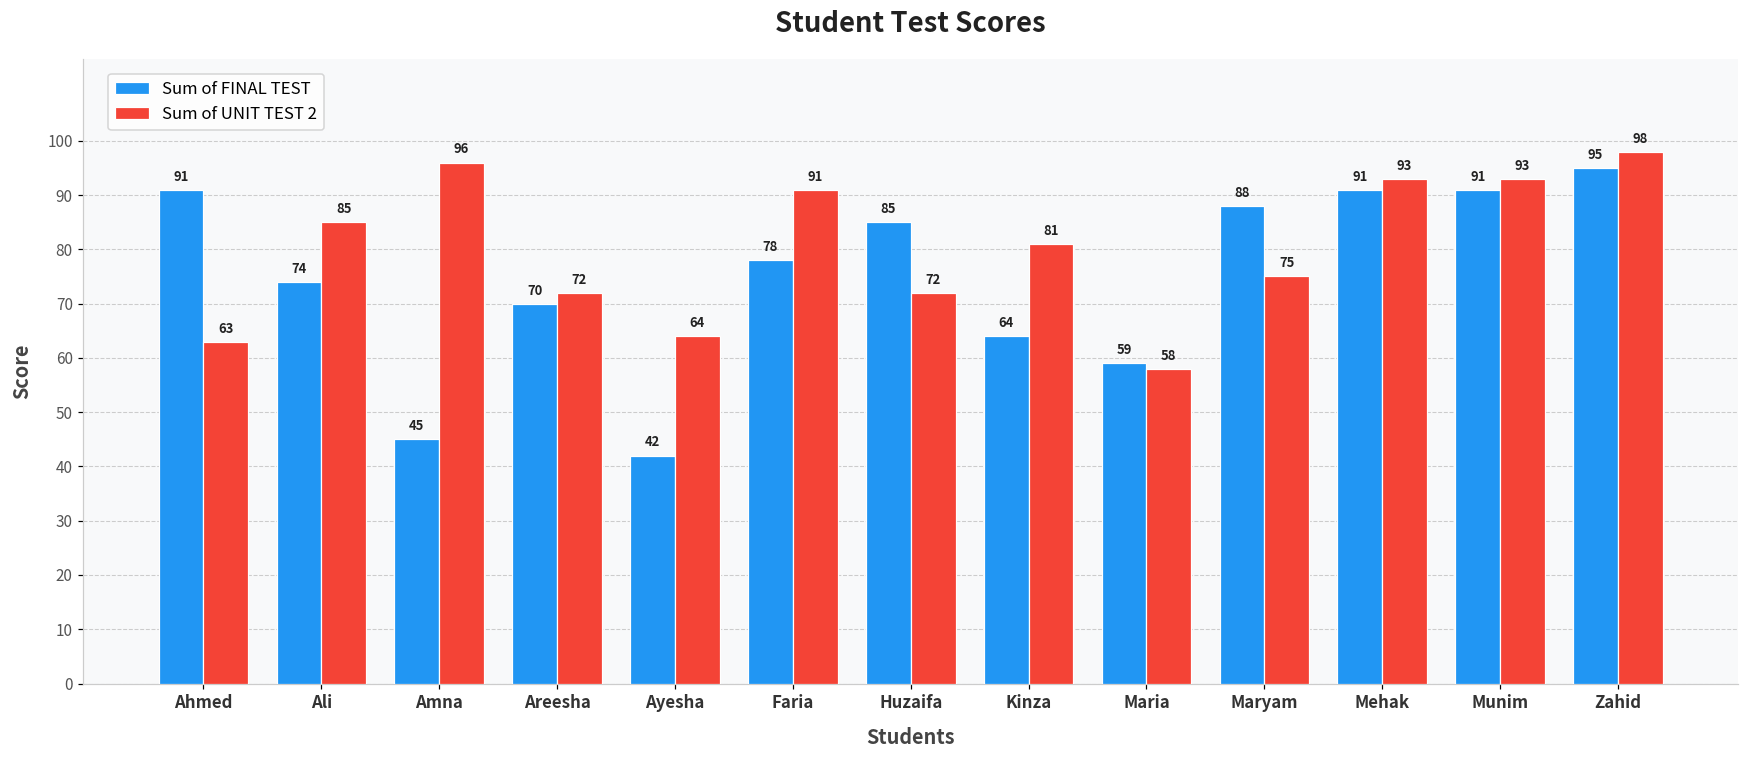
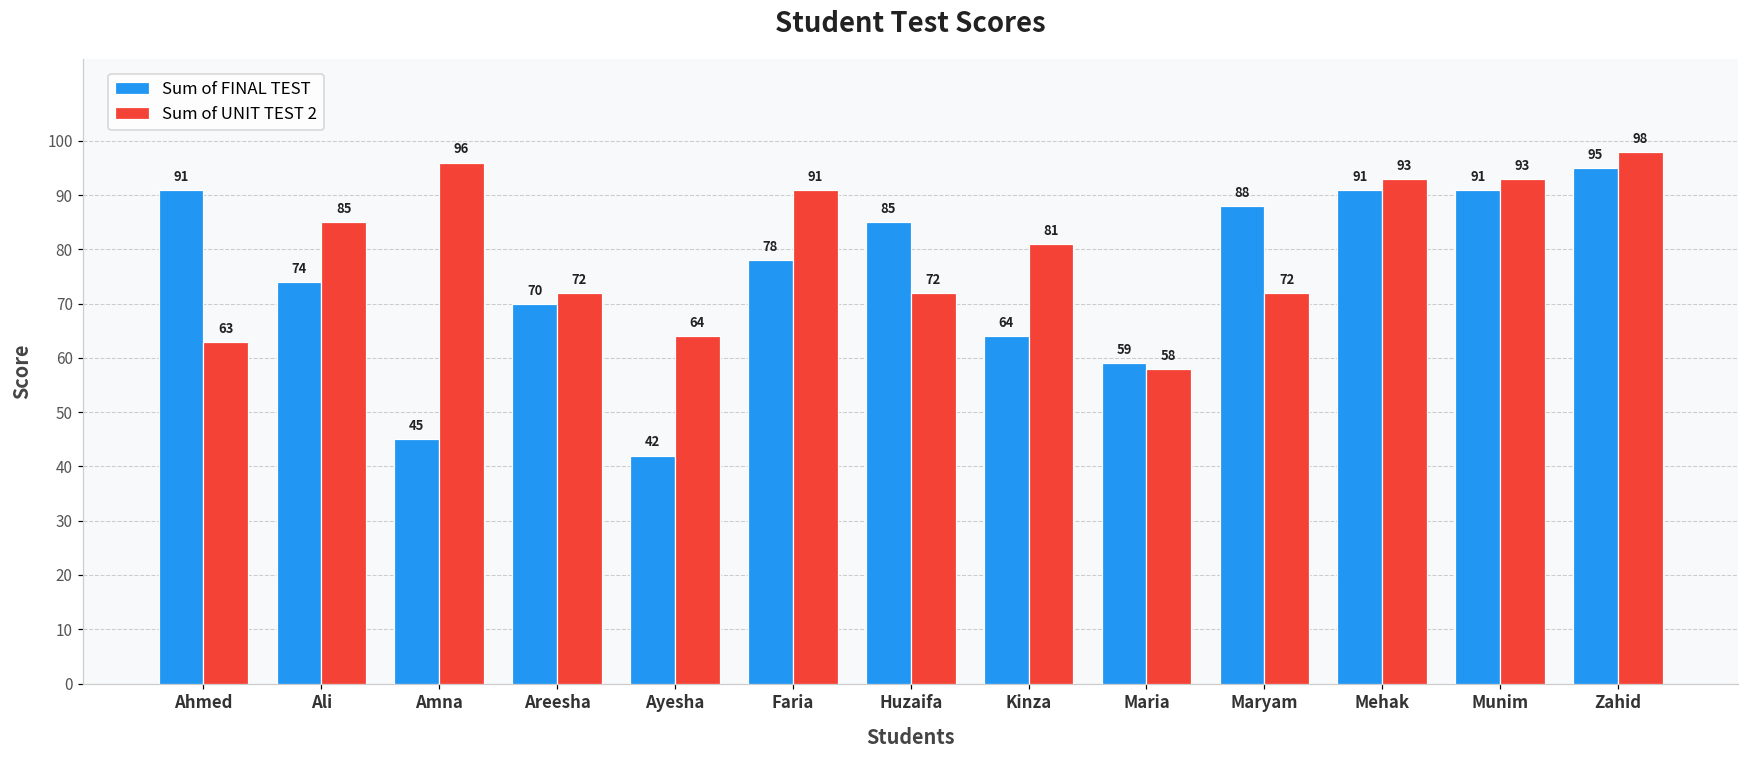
  {
    "Sum of FINAL TEST": {
      "Ahmed": 91,
      "Ali": 74,
      "Amna": 45,
      "Areesha": 70,
      "Ayesha": 42,
      "Faria": 78,
      "Huzaifa": 85,
      "Kinza": 64,
      "Maria": 59,
      "Maryam": 88,
      "Mehak": 91,
      "Munim": 91,
      "Zahid": 95
    },
    "Sum of UNIT TEST 2": {
      "Ahmed": 63,
      "Ali": 85,
      "Amna": 96,
      "Areesha": 72,
      "Ayesha": 64,
      "Faria": 91,
      "Huzaifa": 72,
      "Kinza": 81,
      "Maria": 58,
-     "Maryam": 75,
+     "Maryam": 72,
      "Mehak": 93,
      "Munim": 93,
      "Zahid": 98
    }
  }
